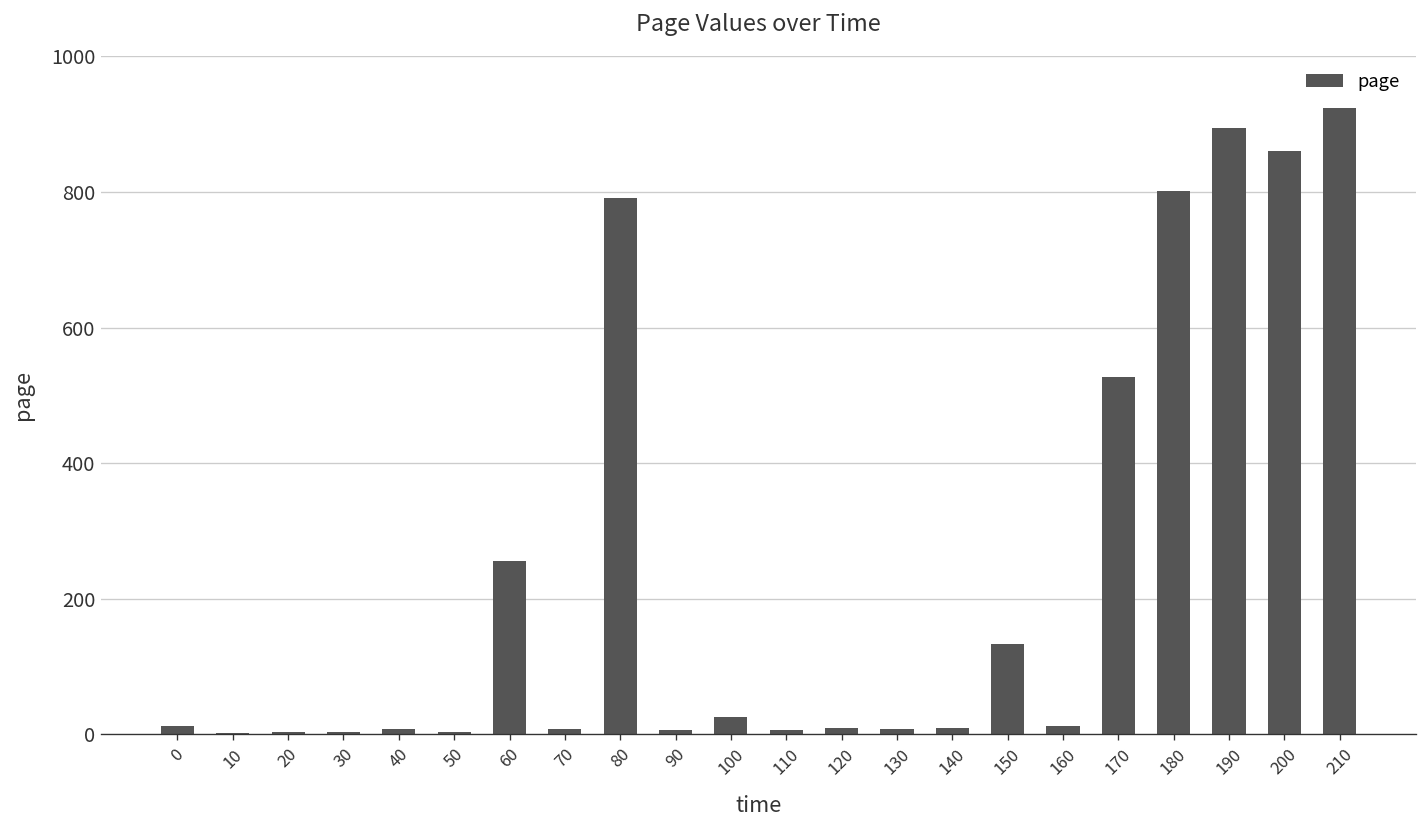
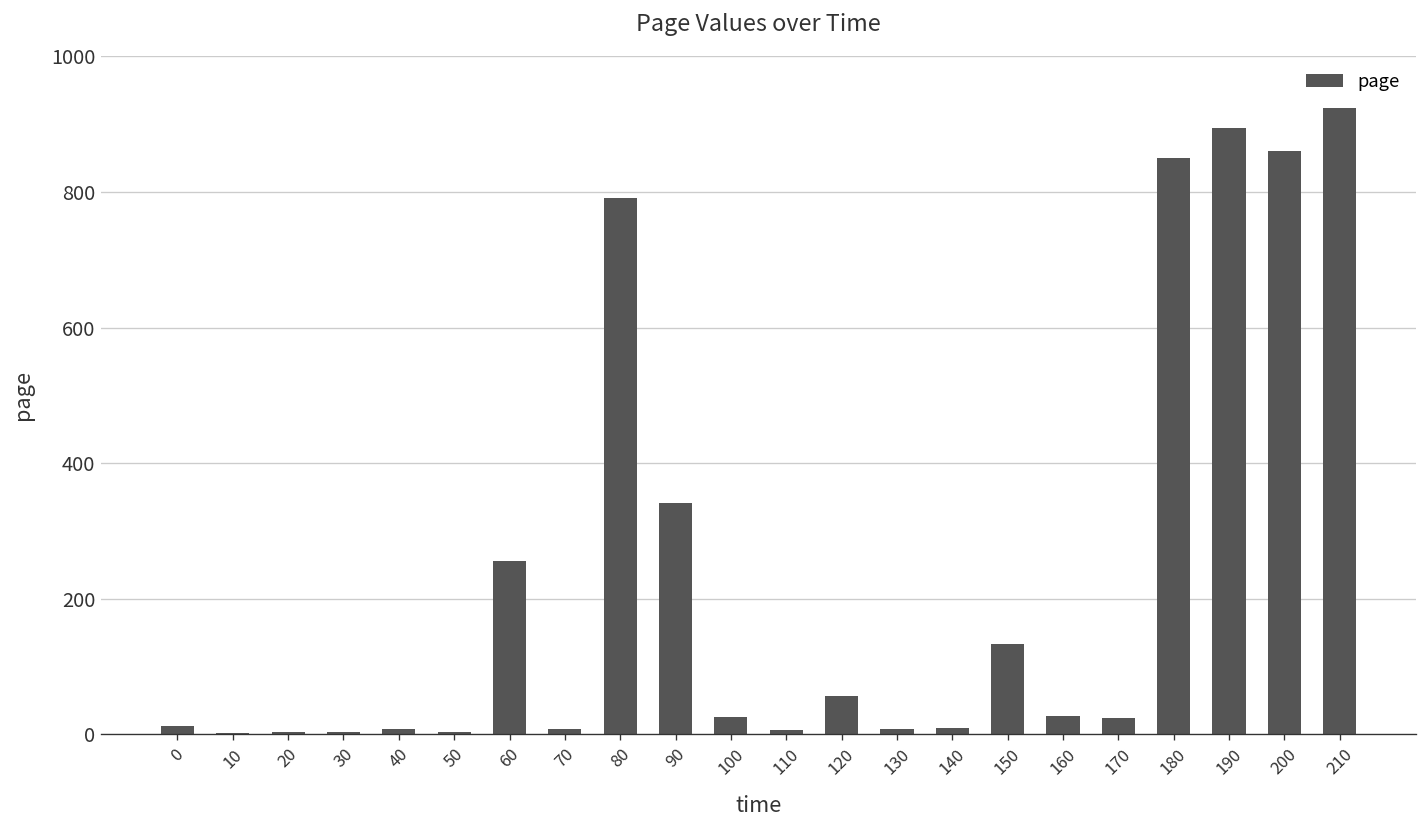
  {
    "0": 10,
    "40": 10,
    "60": 260,
    "70": 10,
    "80": 790,
-   "90": 10,
+   "90": 340,
    "100": 30,
    "110": 10,
-   "120": 10,
+   "120": 60,
    "130": 10,
    "140": 10,
    "150": 130,
-   "160": 10,
-   "170": 530,
-   "180": 800,
+   "160": 30,
+   "170": 20,
+   "180": 850,
    "190": 890,
    "200": 860,
    "210": 920
  }
